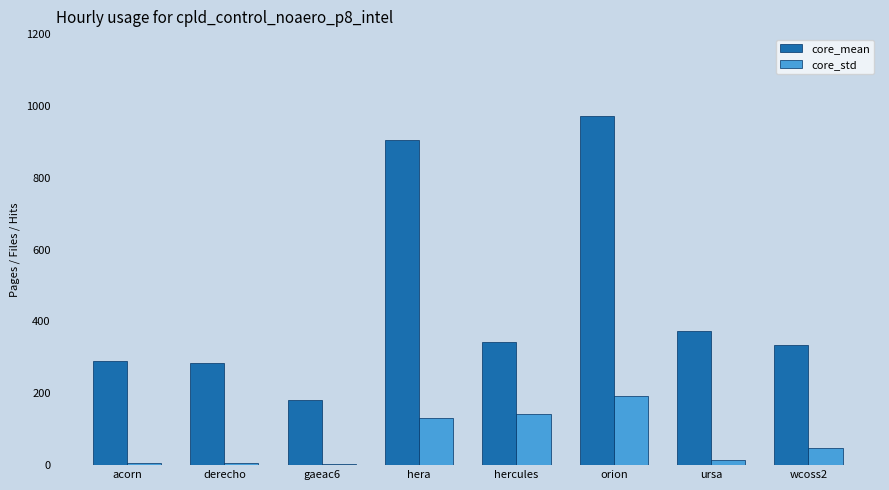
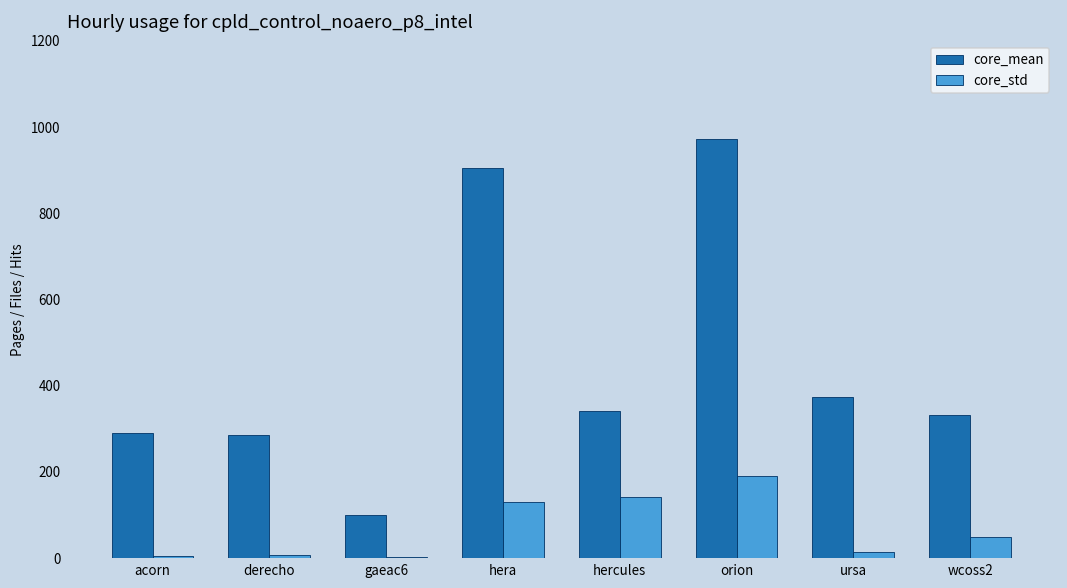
  {
    "core_mean": {
      "acorn": 290,
      "derecho": 280,
-     "gaeac6": 180,
+     "gaeac6": 100,
      "hera": 900,
      "hercules": 340,
      "orion": 970,
      "ursa": 370,
      "wcoss2": 330
    },
    "core_std": {
      "derecho": 10,
      "hera": 130,
      "hercules": 140,
      "orion": 190,
      "ursa": 10,
      "wcoss2": 50
    }
  }
